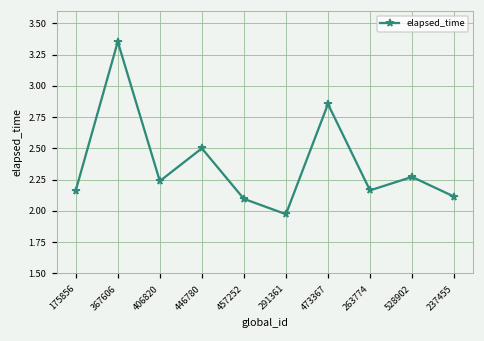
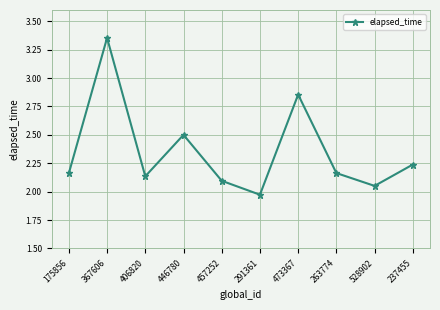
  {
    "175856": 2.16,
    "367606": 3.35,
-   "406820": 2.24,
+   "406820": 2.13,
    "446780": 2.50,
    "457252": 2.10,
    "291361": 1.97,
    "473367": 2.85,
    "263774": 2.16,
-   "528902": 2.27,
-   "237455": 2.11
+   "528902": 2.05,
+   "237455": 2.24
  }
